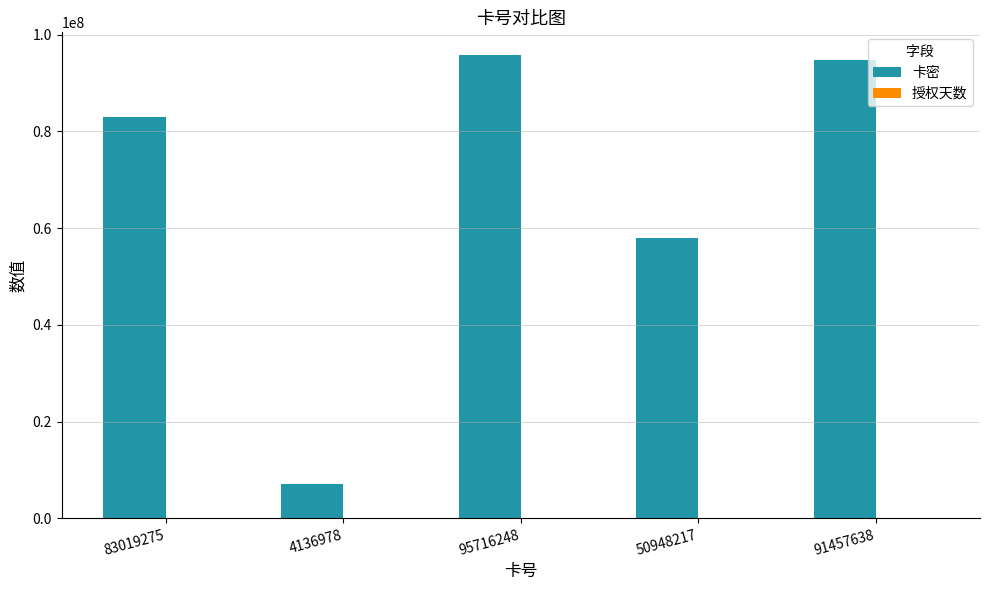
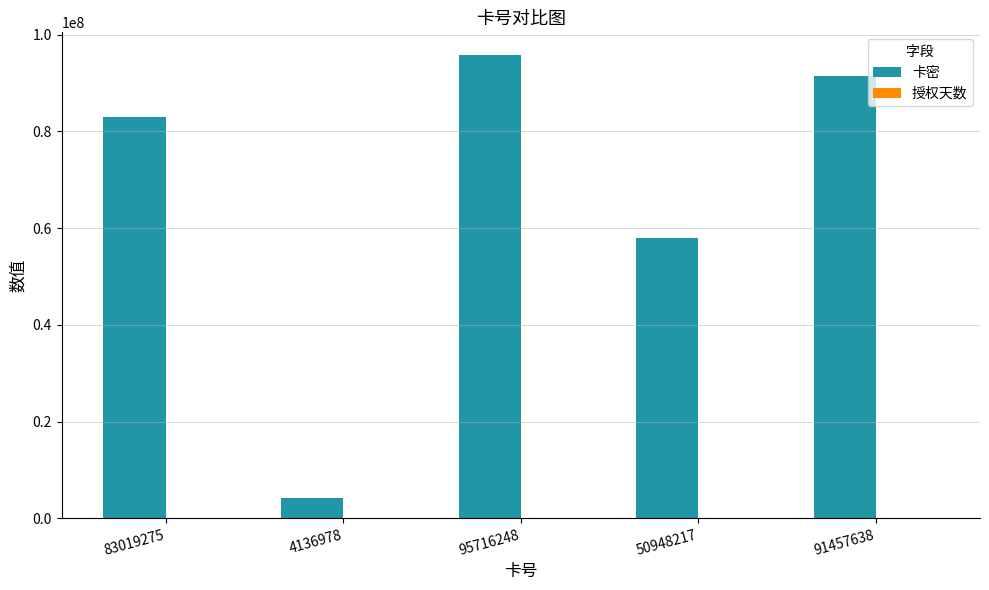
  {
    "卡密": {
      "83019275": 83000000,
-     "4136978": 7000000,
+     "4136978": 4000000,
      "95716248": 96000000,
      "50948217": 58000000,
-     "91457638": 95000000
+     "91457638": 91000000
    }
  }
